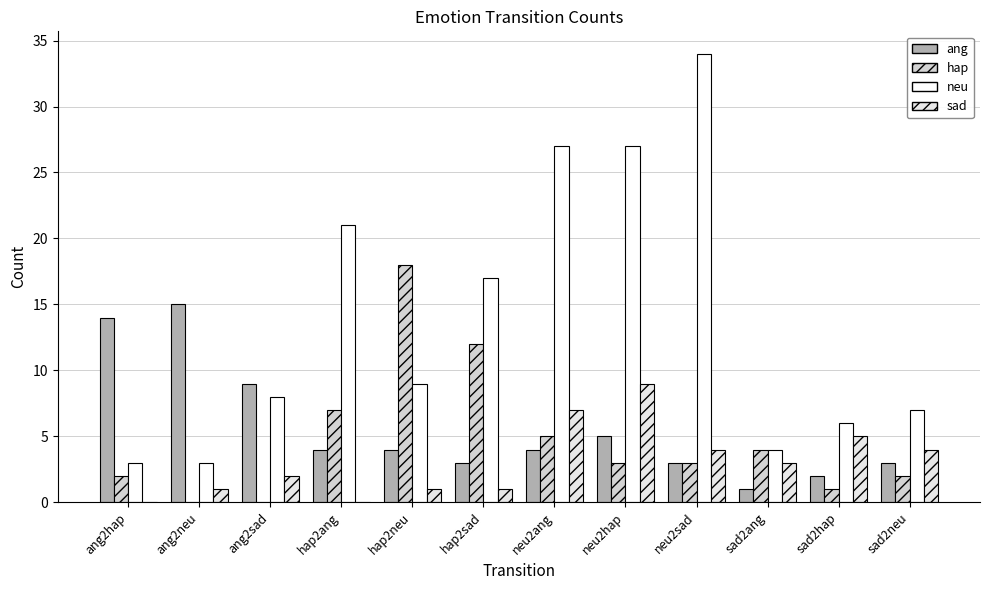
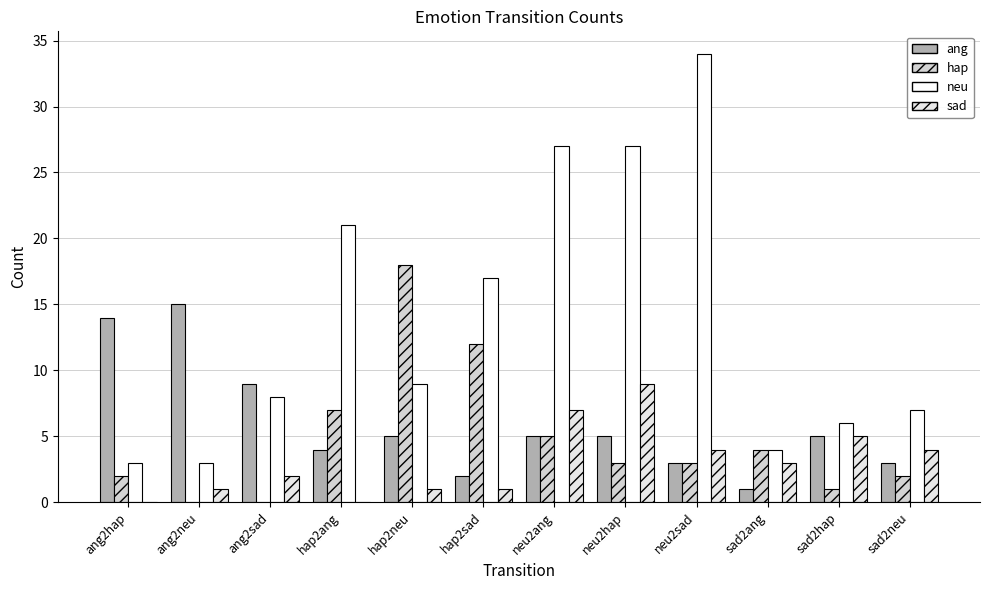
  {
    "ang": {
      "ang2hap": 14,
      "ang2neu": 15,
      "ang2sad": 9,
      "hap2ang": 4,
-     "hap2neu": 4,
-     "hap2sad": 3,
-     "neu2ang": 4,
+     "hap2neu": 5,
+     "hap2sad": 2,
+     "neu2ang": 5,
      "neu2hap": 5,
      "neu2sad": 3,
      "sad2ang": 1,
-     "sad2hap": 2,
+     "sad2hap": 5,
      "sad2neu": 3
    }
  }
